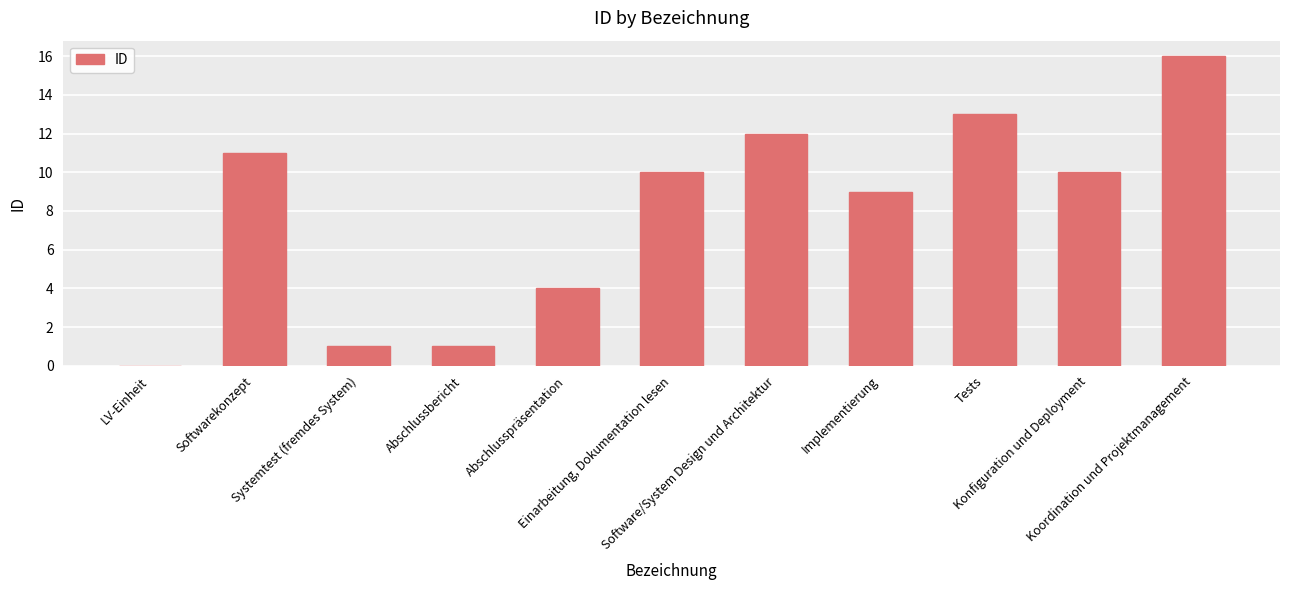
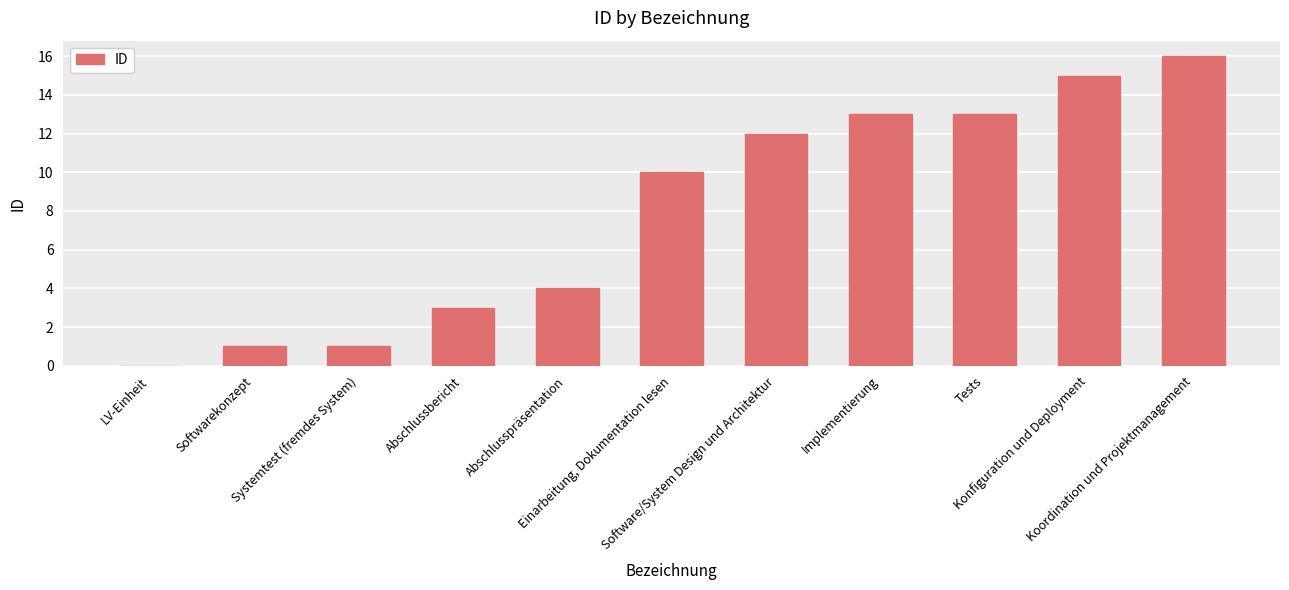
  {
    "LV-Einheit": 0,
-   "Softwarekonzept": 11,
+   "Softwarekonzept": 1,
    "Systemtest (fremdes System)": 1,
-   "Abschlussbericht": 1,
+   "Abschlussbericht": 3,
    "Abschlusspräsentation": 4,
    "Einarbeitung, Dokumentation lesen": 10,
    "Software/System Design und Architektur": 12,
-   "Implementierung": 9,
+   "Implementierung": 13,
    "Tests": 13,
-   "Konfiguration und Deployment": 10,
+   "Konfiguration und Deployment": 15,
    "Koordination und Projektmanagement": 16
  }
